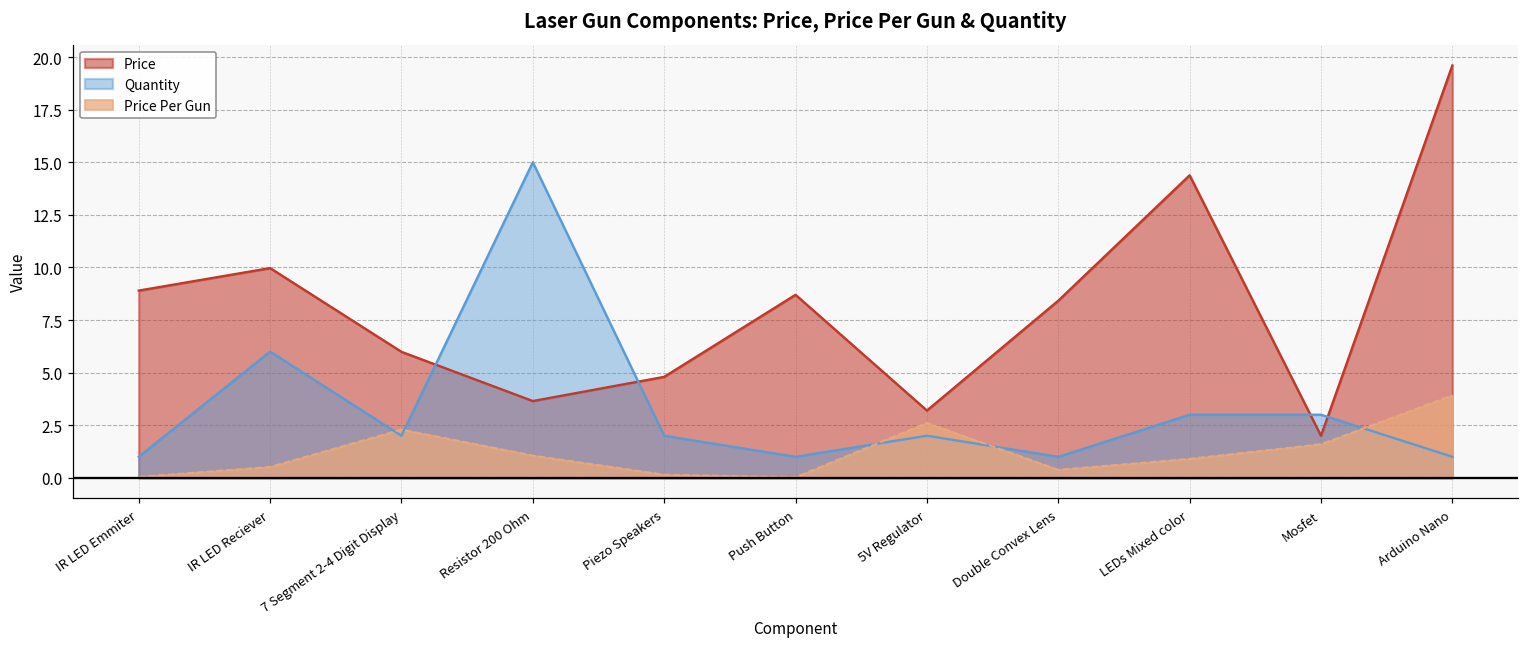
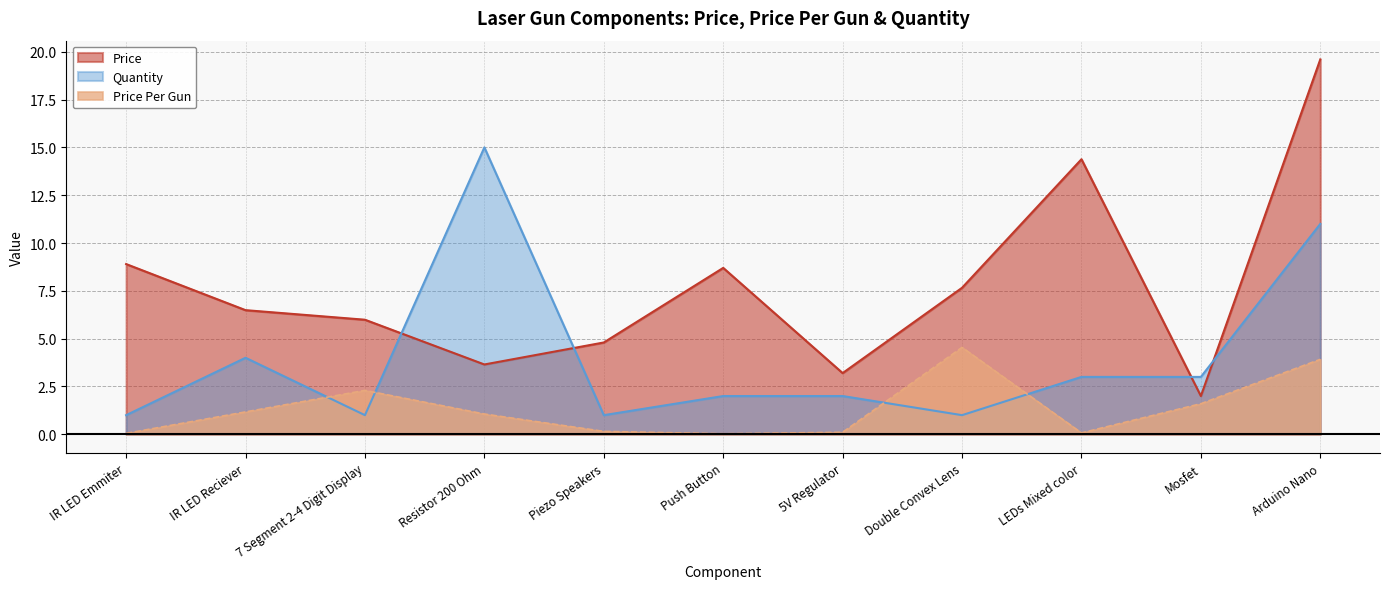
  {
    "Price": {
      "IR LED Emmiter": 8.9,
-     "IR LED Reciever": 10.0,
+     "IR LED Reciever": 6.5,
      "7 Segment 2-4 Digit Display": 6.0,
      "Resistor 200 Ohm": 3.7,
      "Piezo Speakers": 4.8,
      "Push Button": 8.7,
      "5V Regulator": 3.2,
-     "Double Convex Lens": 8.4,
+     "Double Convex Lens": 7.7,
      "LEDs Mixed color": 14.4,
      "Mosfet": 2.0,
      "Arduino Nano": 19.6
    },
    "Quantity": {
      "IR LED Emmiter": 1,
-     "IR LED Reciever": 6,
-     "7 Segment 2-4 Digit Display": 2,
+     "IR LED Reciever": 4,
+     "7 Segment 2-4 Digit Display": 1,
      "Resistor 200 Ohm": 15,
-     "Piezo Speakers": 2,
-     "Push Button": 1,
+     "Piezo Speakers": 1,
+     "Push Button": 2,
      "5V Regulator": 2,
      "Double Convex Lens": 1,
      "LEDs Mixed color": 3,
      "Mosfet": 3,
-     "Arduino Nano": 1
+     "Arduino Nano": 11
    },
    "Price Per Gun": {
      "IR LED Emmiter": 0.0,
-     "IR LED Reciever": 0.5,
+     "IR LED Reciever": 1.2,
      "7 Segment 2-4 Digit Display": 2.3,
      "Resistor 200 Ohm": 1.1,
      "Piezo Speakers": 0.2,
      "Push Button": 0.0,
-     "5V Regulator": 2.6,
-     "Double Convex Lens": 0.4,
-     "LEDs Mixed color": 0.9,
+     "5V Regulator": 0.1,
+     "Double Convex Lens": 4.5,
+     "LEDs Mixed color": 0.1,
      "Mosfet": 1.6,
      "Arduino Nano": 3.9
    }
  }
